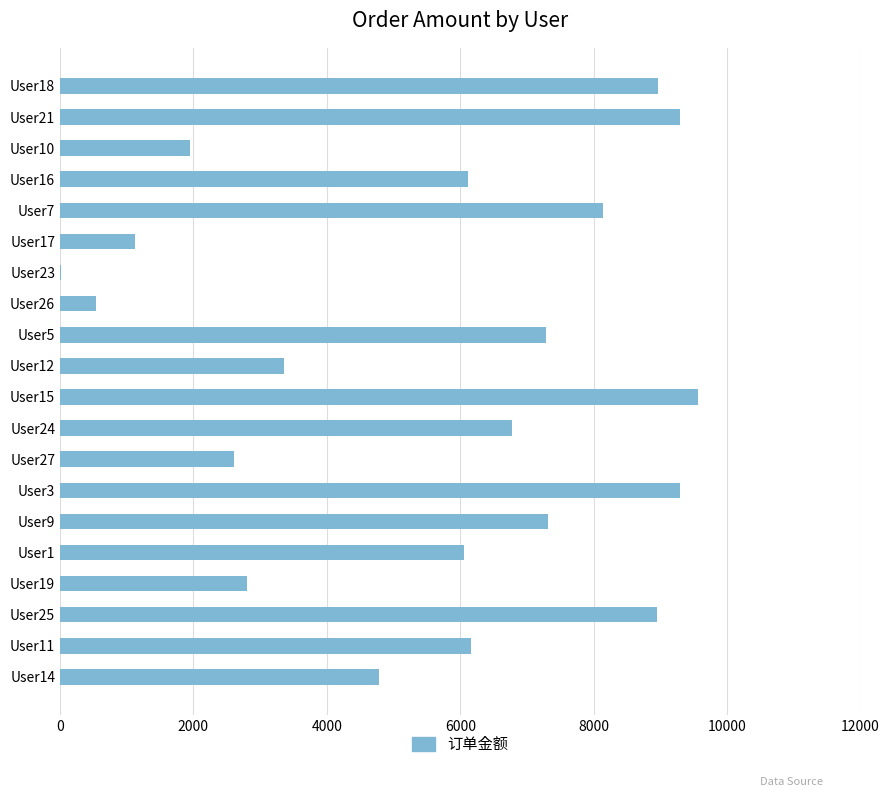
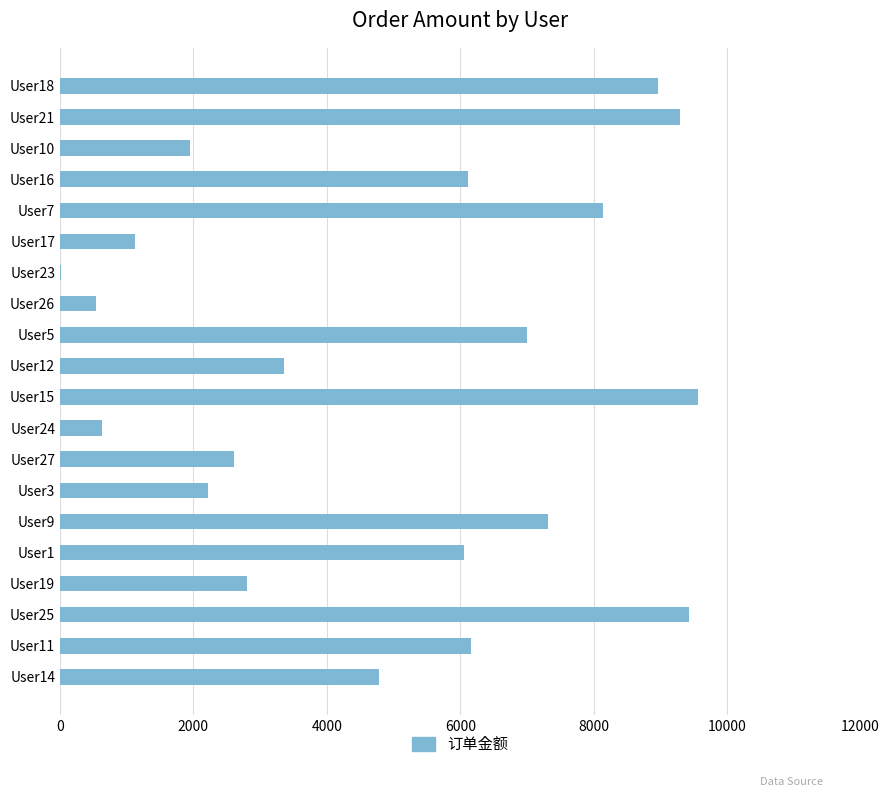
  {
    "User18": 9000,
    "User21": 9300,
    "User10": 2000,
    "User16": 6100,
    "User7": 8100,
    "User17": 1100,
    "User26": 500,
-   "User5": 7300,
+   "User5": 7000,
    "User12": 3400,
    "User15": 9600,
-   "User24": 6800,
+   "User24": 600,
    "User27": 2600,
-   "User3": 9300,
+   "User3": 2200,
    "User9": 7300,
    "User1": 6000,
    "User19": 2800,
-   "User25": 9000,
+   "User25": 9400,
    "User11": 6200,
    "User14": 4800
  }
